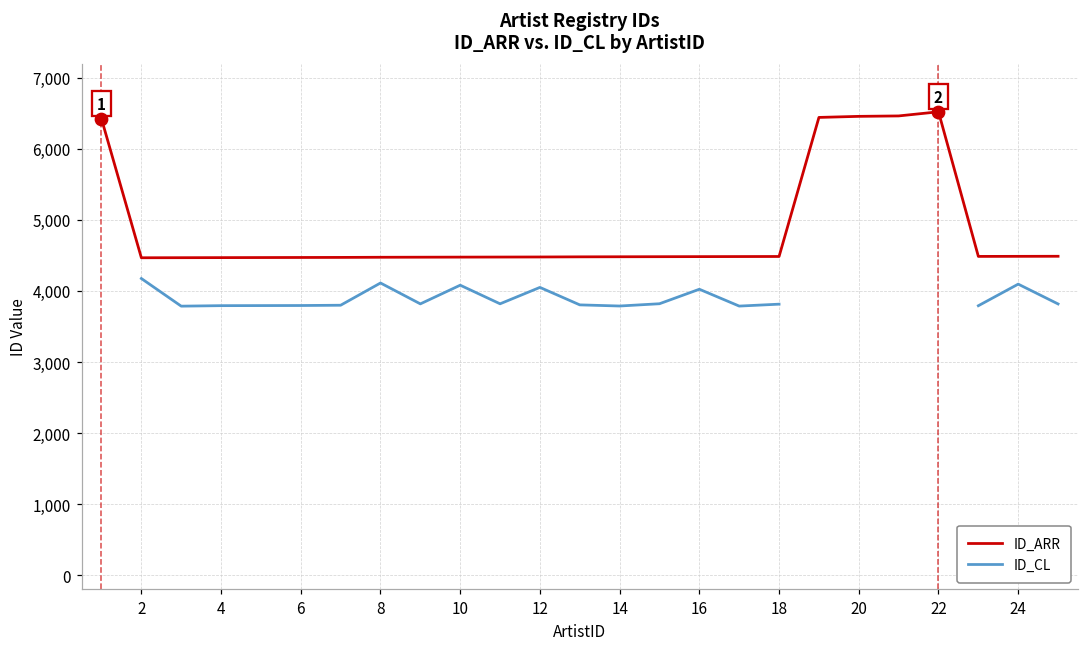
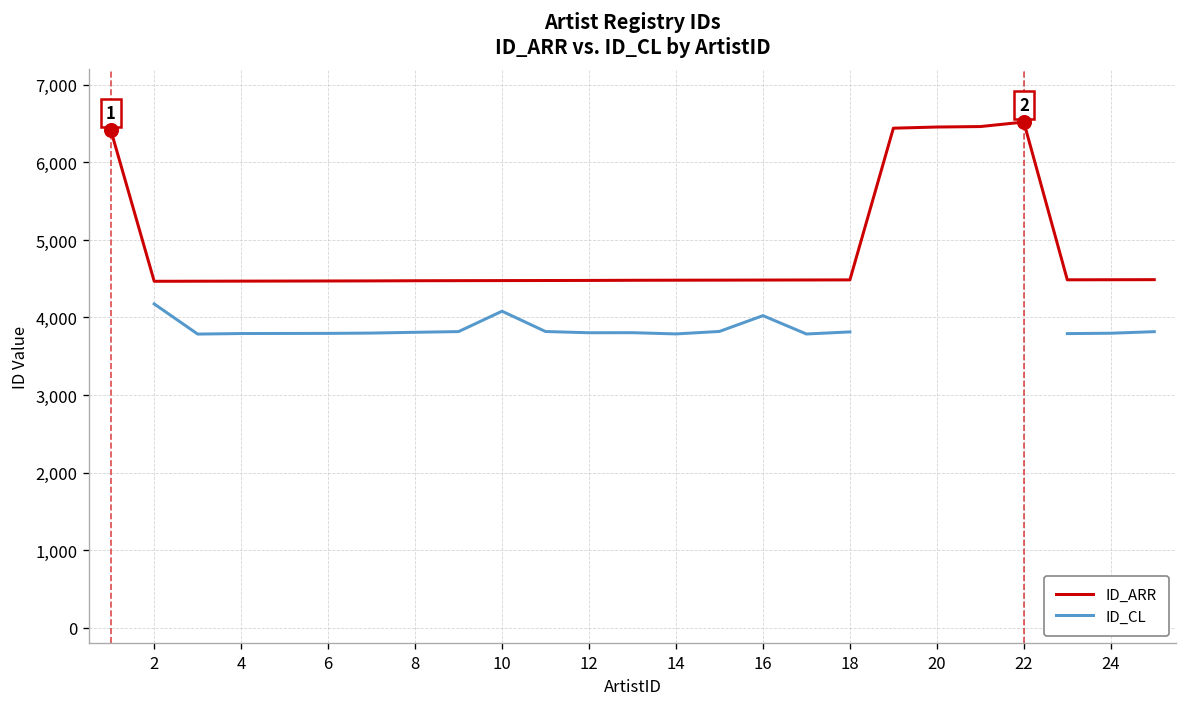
  {
    "ID_CL": {
      "2": "4,200",
      "4": "3,800",
      "6": "3,800",
-     "8": "4,100",
+     "8": "3,800",
      "10": "4,100",
-     "12": "4,100",
+     "12": "3,800",
      "14": "3,800",
      "16": "4,000",
      "18": "3,800",
-     "24": "4,100"
+     "24": "3,800"
    }
  }
